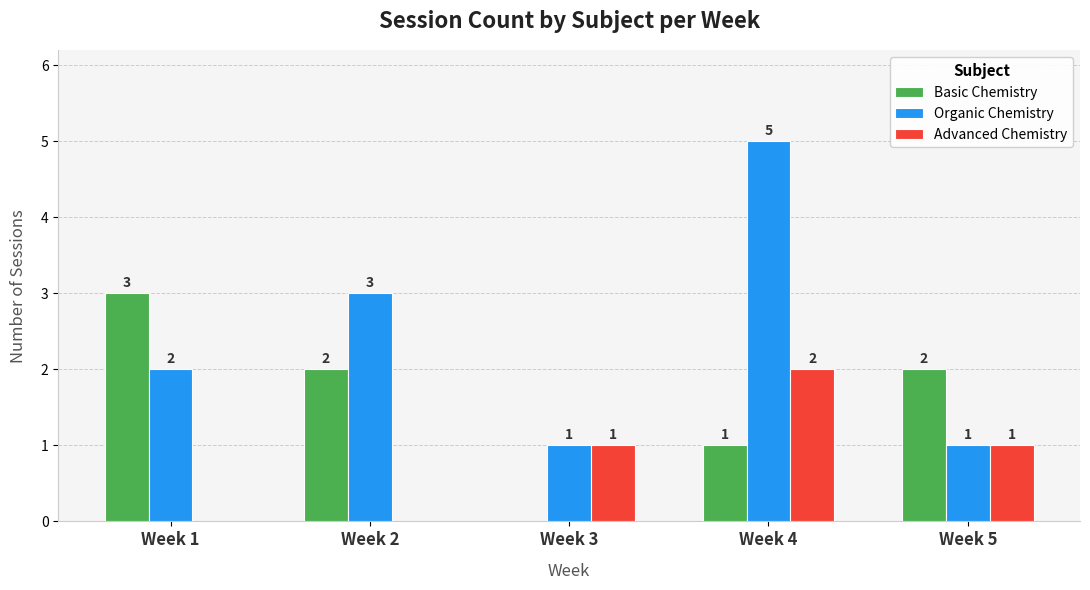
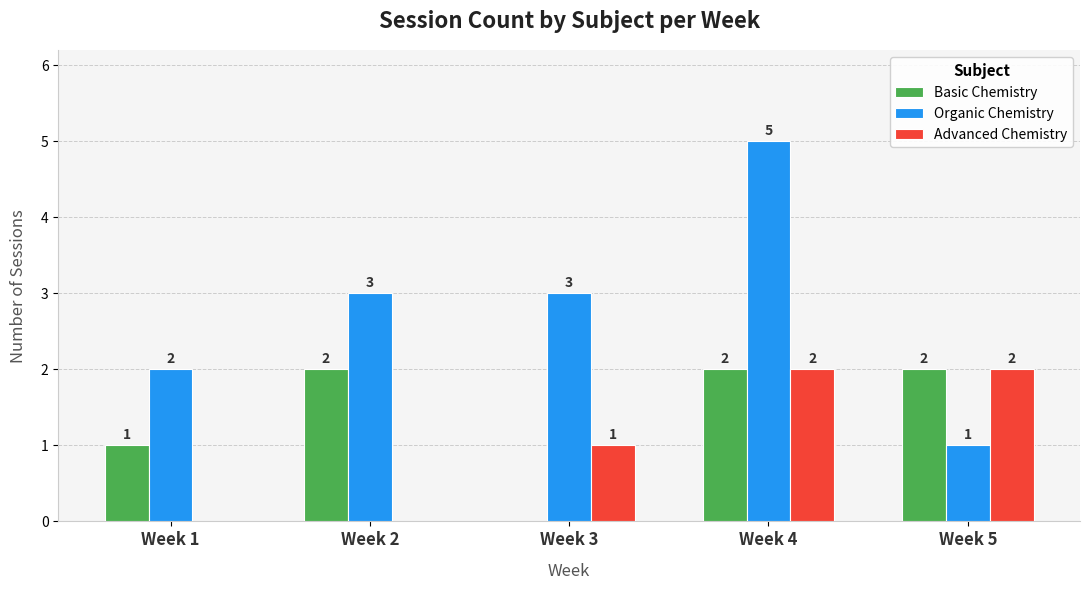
  {
    "Basic Chemistry": {
-     "Week 1": 3,
+     "Week 1": 1,
      "Week 2": 2,
-     "Week 4": 1,
+     "Week 4": 2,
      "Week 5": 2
    },
    "Organic Chemistry": {
      "Week 1": 2,
      "Week 2": 3,
-     "Week 3": 1,
+     "Week 3": 3,
      "Week 4": 5,
      "Week 5": 1
    },
    "Advanced Chemistry": {
      "Week 3": 1,
      "Week 4": 2,
-     "Week 5": 1
+     "Week 5": 2
    }
  }
